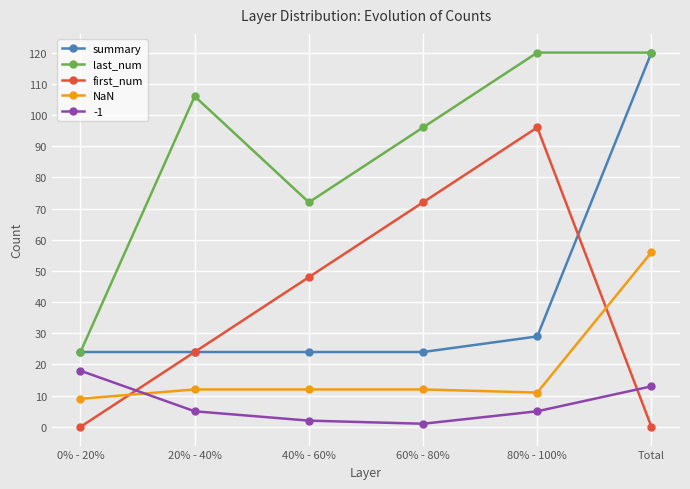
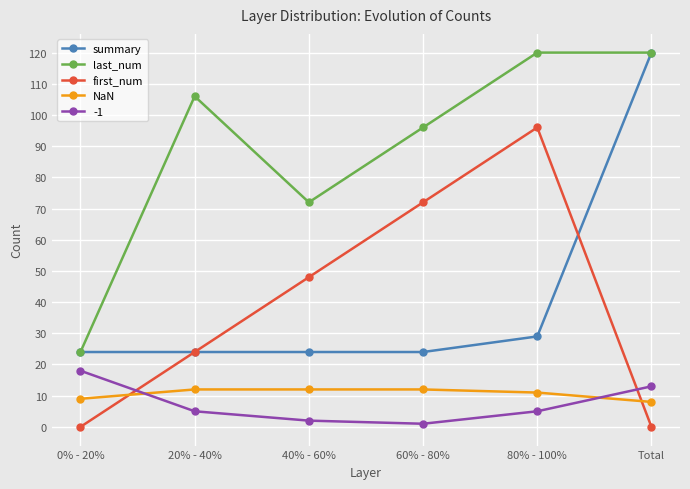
  {
    "summary": {
      "40% - 60%": 24,
      "60% - 80%": 24,
      "80% - 100%": 29
    },
    "last_num": {
      "20% - 40%": 106,
      "40% - 60%": 72,
      "60% - 80%": 96,
      "80% - 100%": 120
    },
    "first_num": {
      "0% - 20%": 0,
      "40% - 60%": 48,
      "60% - 80%": 72,
      "80% - 100%": 96,
      "Total": 0
    },
    "NaN": {
      "0% - 20%": 9,
      "20% - 40%": 12,
      "40% - 60%": 12,
      "60% - 80%": 12,
      "80% - 100%": 11,
-     "Total": 56
+     "Total": 8
    },
    "-1": {
      "0% - 20%": 18,
      "20% - 40%": 5,
      "40% - 60%": 2,
      "60% - 80%": 1,
      "80% - 100%": 5,
      "Total": 13
    }
  }
